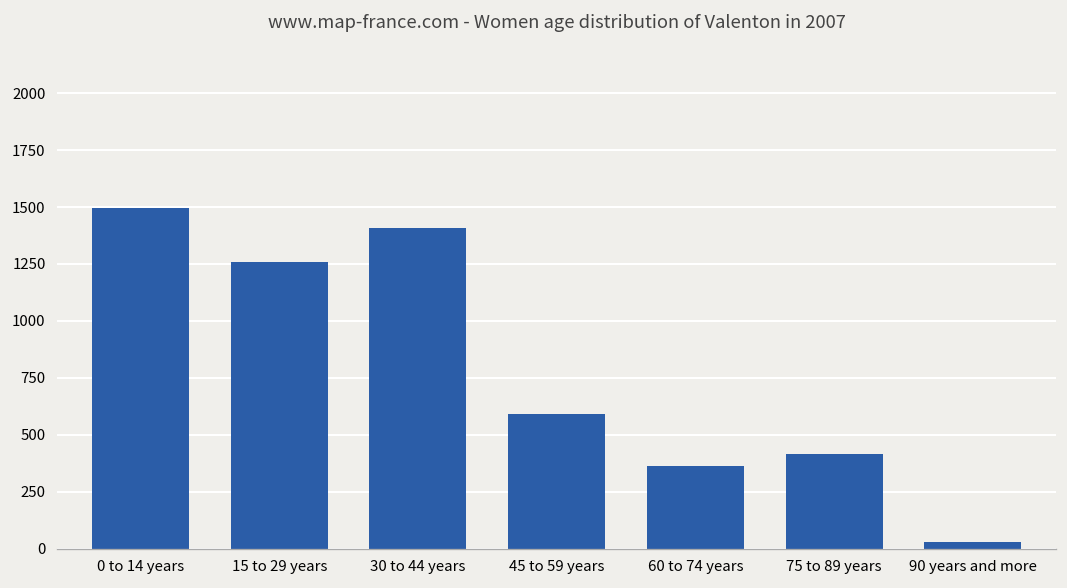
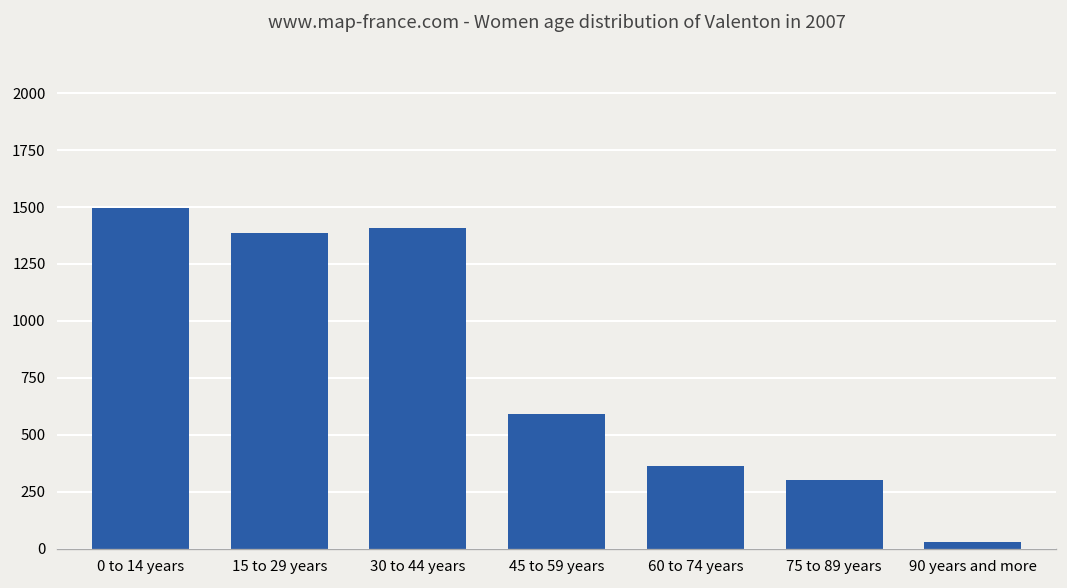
  {
    "0 to 14 years": 1500,
-   "15 to 29 years": 1260,
+   "15 to 29 years": 1390,
    "30 to 44 years": 1410,
    "45 to 59 years": 590,
    "60 to 74 years": 360,
-   "75 to 89 years": 420,
+   "75 to 89 years": 300,
    "90 years and more": 30
  }
